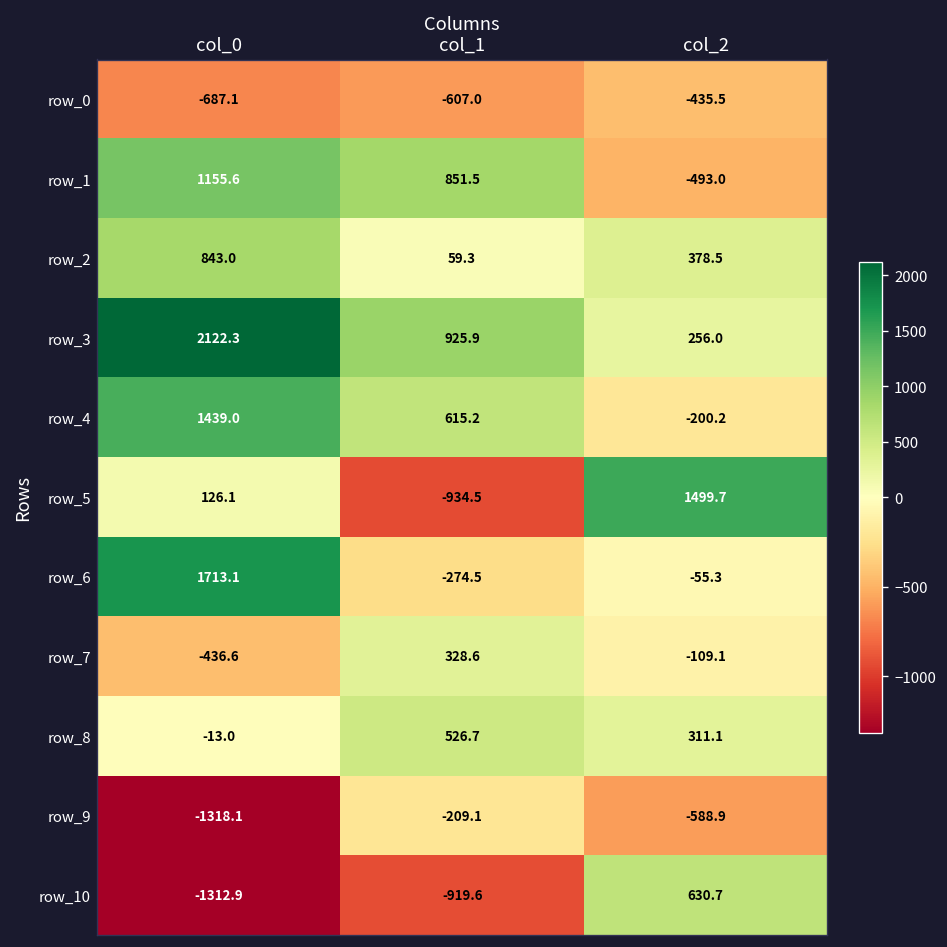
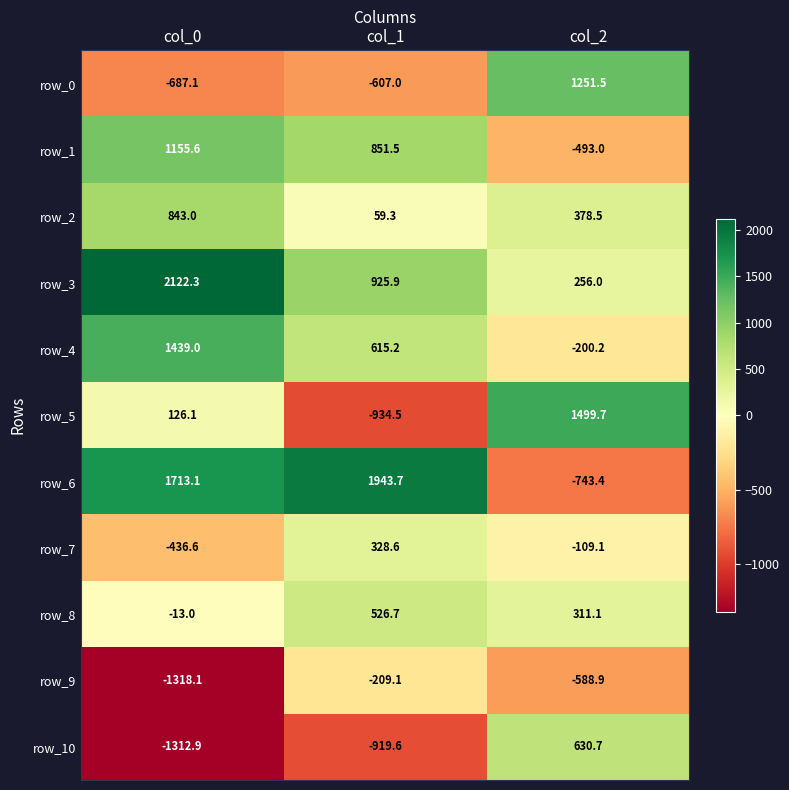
  {
    "row_0": {
      "col_0": -687.1,
      "col_1": -607.0,
-     "col_2": -435.5
+     "col_2": 1251.5
    },
    "row_1": {
      "col_0": 1155.6,
      "col_1": 851.5,
      "col_2": -493.0
    },
    "row_2": {
      "col_0": 843.0,
      "col_1": 59.3,
      "col_2": 378.5
    },
    "row_3": {
      "col_0": 2122.3,
      "col_1": 925.9,
      "col_2": 256.0
    },
    "row_4": {
      "col_0": 1439.0,
      "col_1": 615.2,
      "col_2": -200.2
    },
    "row_5": {
      "col_0": 126.1,
      "col_1": -934.5,
      "col_2": 1499.7
    },
    "row_6": {
      "col_0": 1713.1,
-     "col_1": -274.5,
-     "col_2": -55.3
+     "col_1": 1943.7,
+     "col_2": -743.4
    },
    "row_7": {
      "col_0": -436.6,
      "col_1": 328.6,
      "col_2": -109.1
    },
    "row_8": {
      "col_0": -13.0,
      "col_1": 526.7,
      "col_2": 311.1
    },
    "row_9": {
      "col_0": -1318.1,
      "col_1": -209.1,
      "col_2": -588.9
    },
    "row_10": {
      "col_0": -1312.9,
      "col_1": -919.6,
      "col_2": 630.7
    }
  }
